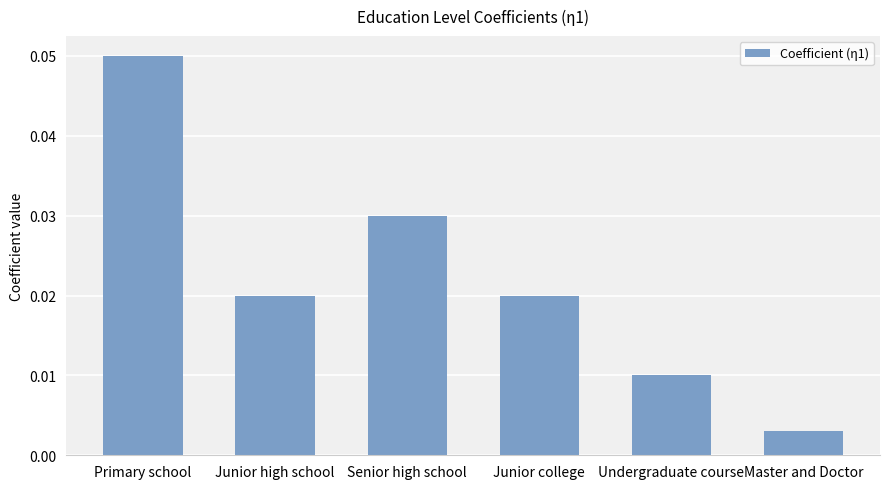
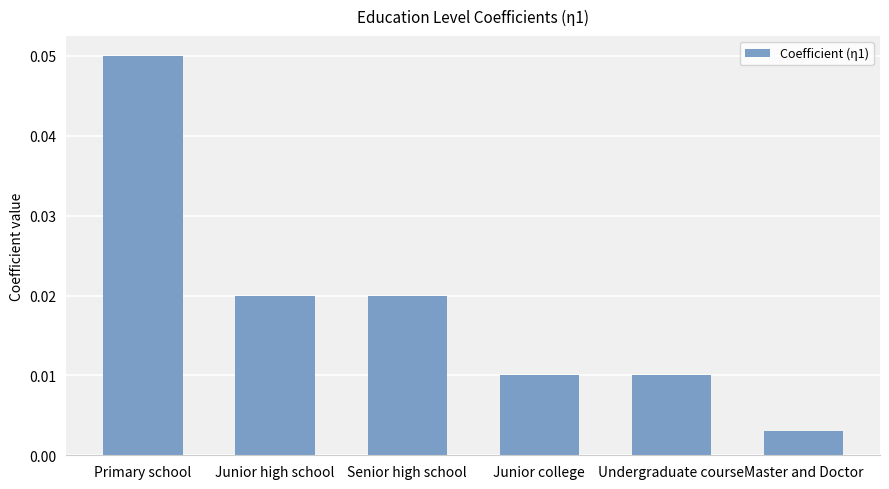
  {
    "Primary school": 0.05,
    "Junior high school": 0.02,
-   "Senior high school": 0.03,
-   "Junior college": 0.02,
+   "Senior high school": 0.02,
+   "Junior college": 0.01,
    "Undergraduate course": 0.01,
    "Master and Doctor": 0.003
  }
